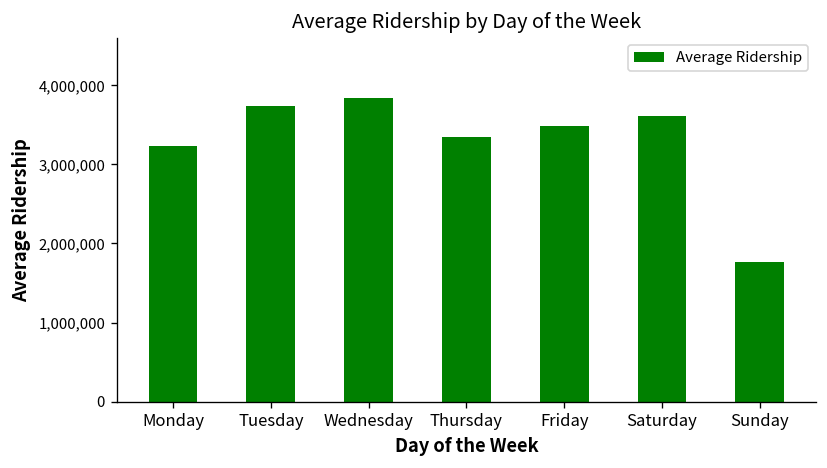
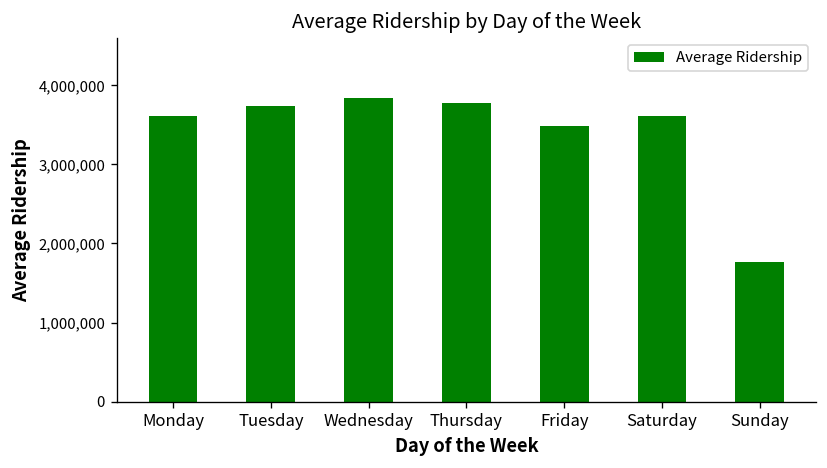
  {
-   "Monday": "3,200,000",
+   "Monday": "3,600,000",
    "Tuesday": "3,700,000",
    "Wednesday": "3,800,000",
-   "Thursday": "3,300,000",
+   "Thursday": "3,800,000",
    "Friday": "3,500,000",
    "Saturday": "3,600,000",
    "Sunday": "1,800,000"
  }
